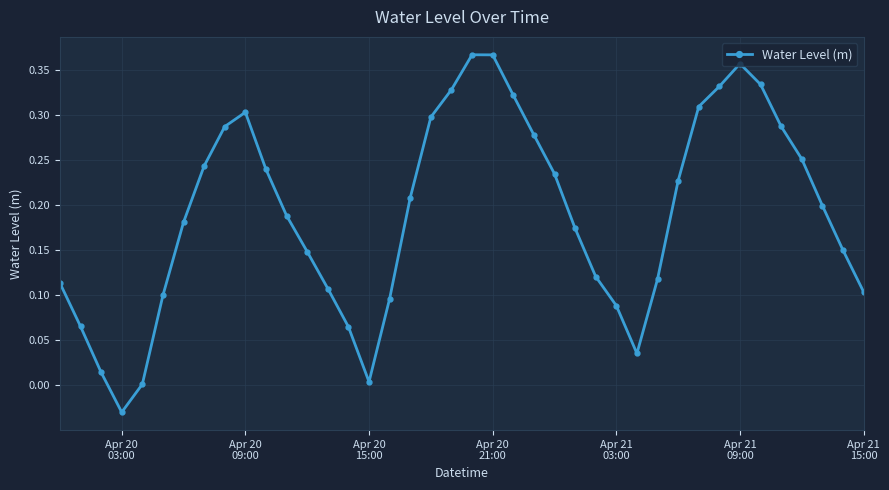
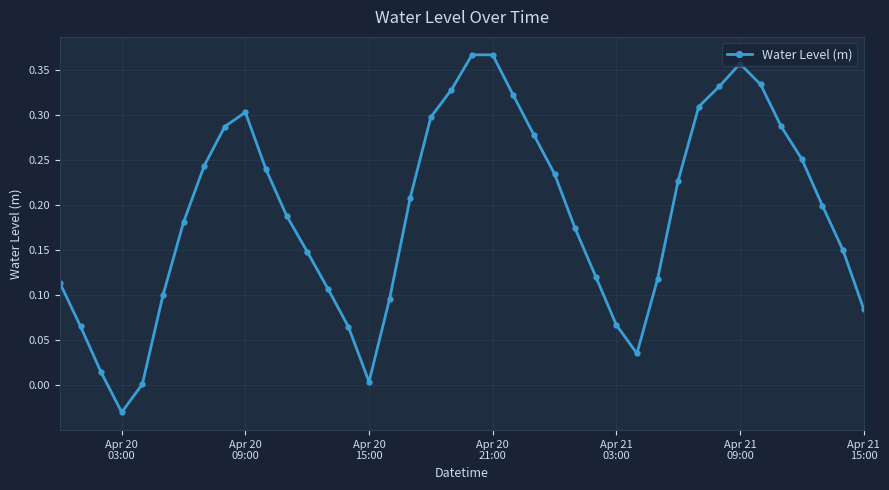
  {
    "Apr 20 03:00": -0.03,
    "Apr 20 09:00": 0.30,
    "Apr 20 15:00": 0.00,
    "Apr 20 21:00": 0.37,
-   "Apr 21 03:00": 0.09,
-   "Apr 21 15:00": 0.10
+   "Apr 21 03:00": 0.07,
+   "Apr 21 15:00": 0.08
  }
